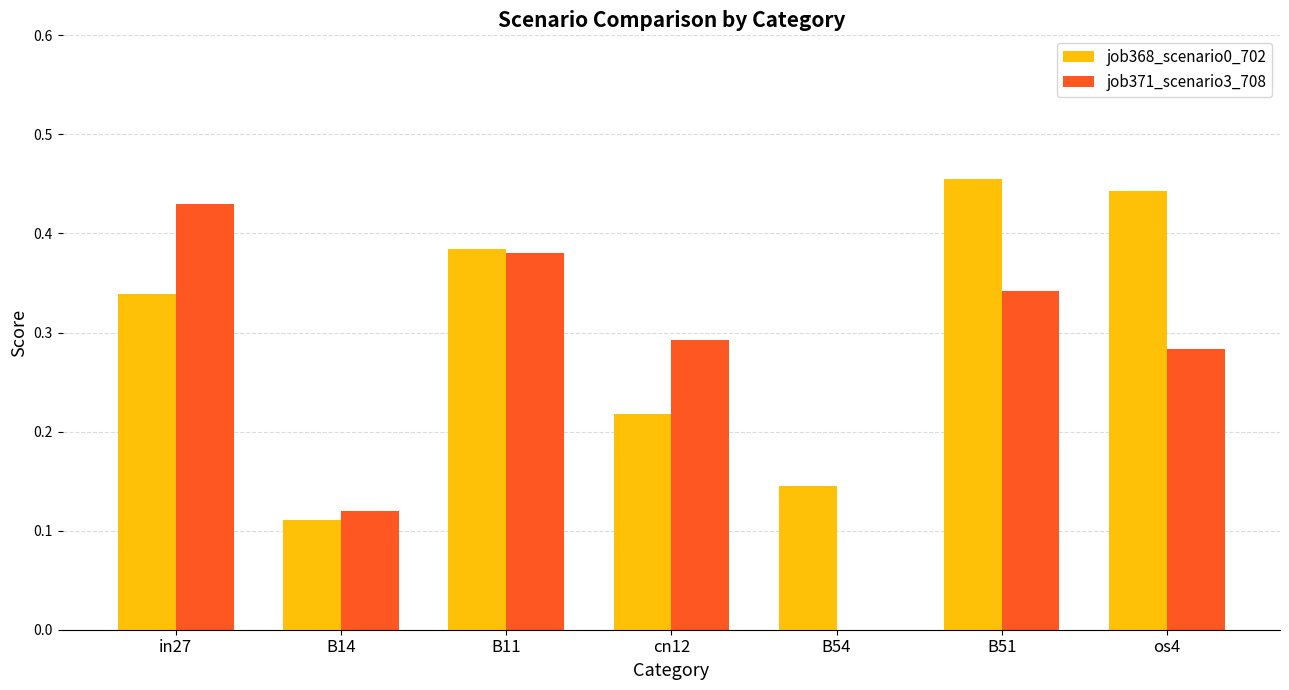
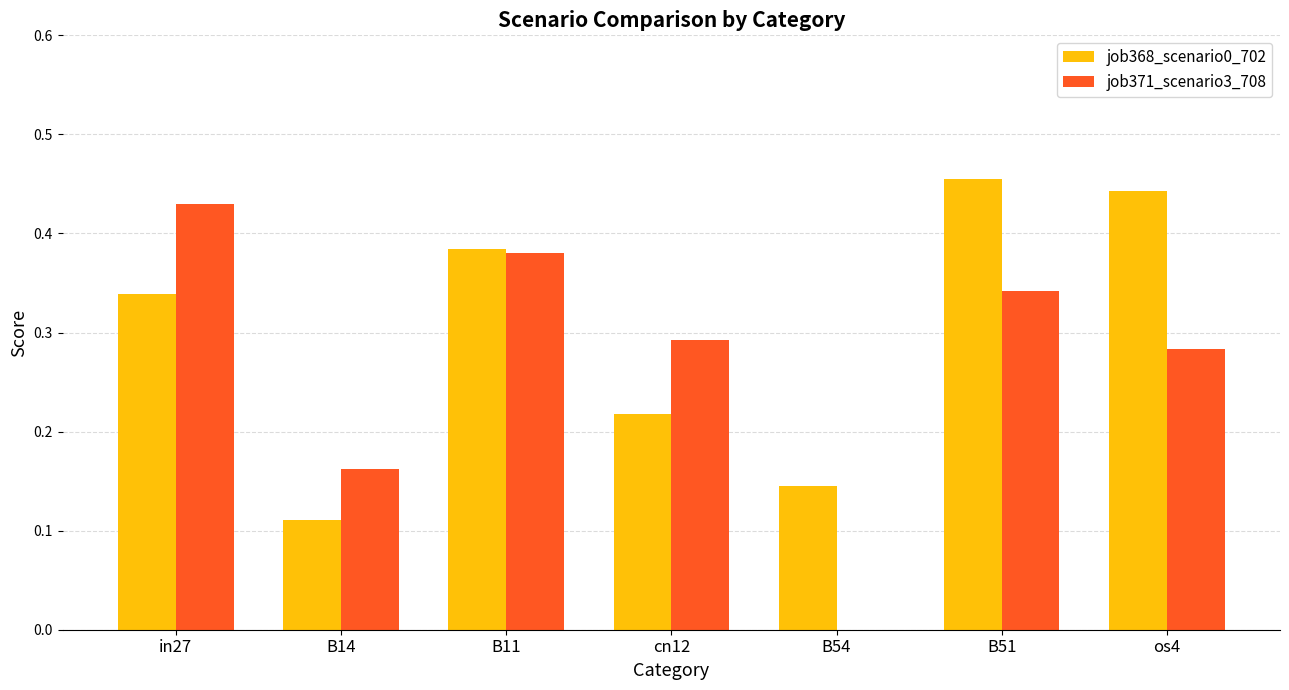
  {
    "job368_scenario0_702": {
      "in27": 0.34,
      "B14": 0.11,
      "B11": 0.38,
      "cn12": 0.22,
      "B54": 0.14,
      "B51": 0.45,
      "os4": 0.44
    },
    "job371_scenario3_708": {
      "in27": 0.43,
-     "B14": 0.12,
+     "B14": 0.16,
      "B11": 0.38,
      "cn12": 0.29,
      "B54": 0.00,
      "B51": 0.34,
      "os4": 0.28
    }
  }
